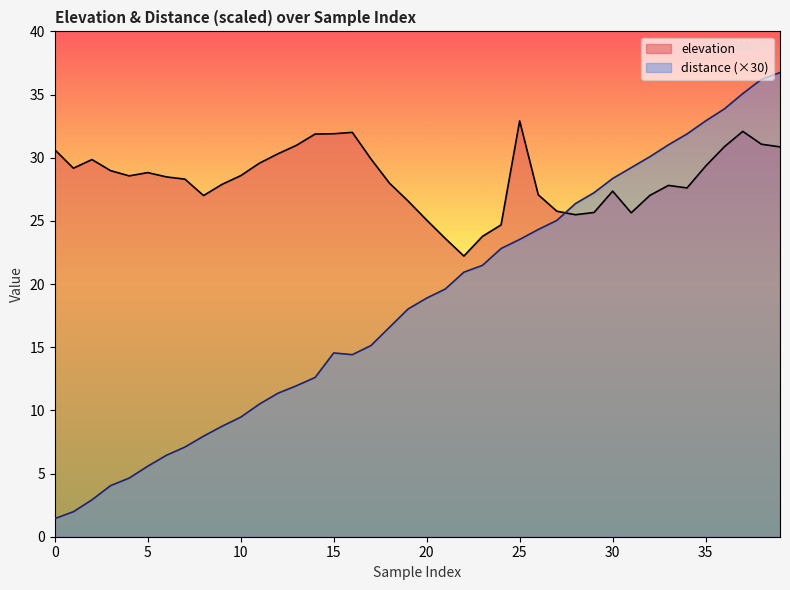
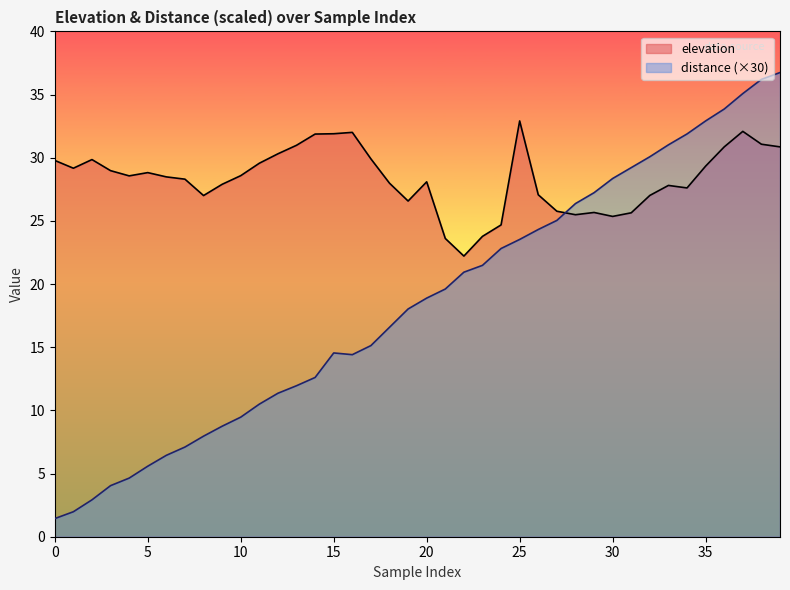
  {
    "elevation": {
-     "0": 30.6,
+     "0": 29.8,
      "5": 28.8,
      "10": 28.6,
      "15": 31.9,
-     "20": 25.1,
+     "20": 28.1,
      "25": 32.9,
-     "30": 27.4,
+     "30": 25.4,
      "35": 29.3
    },
    "distance (×30)": {
      "0": 1.4,
      "5": 5.6,
      "10": 9.5,
      "15": 14.5,
      "20": 18.9,
      "25": 23.5,
      "30": 28.4,
      "35": 32.9
    }
  }
